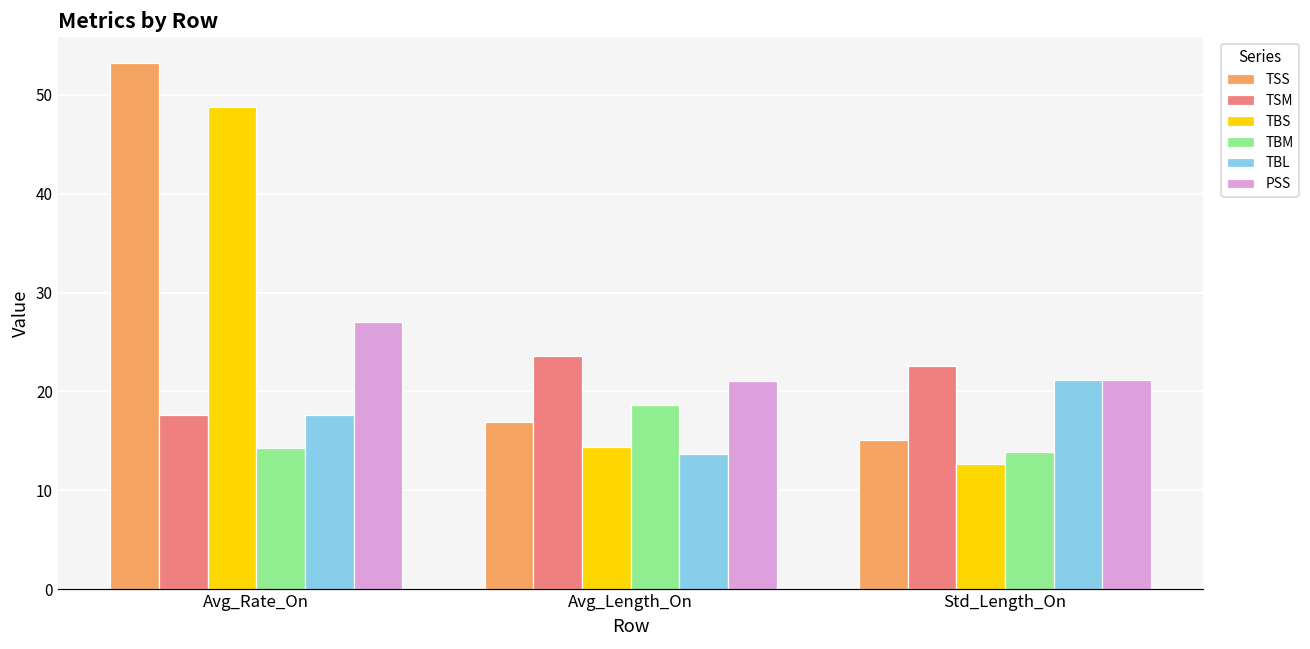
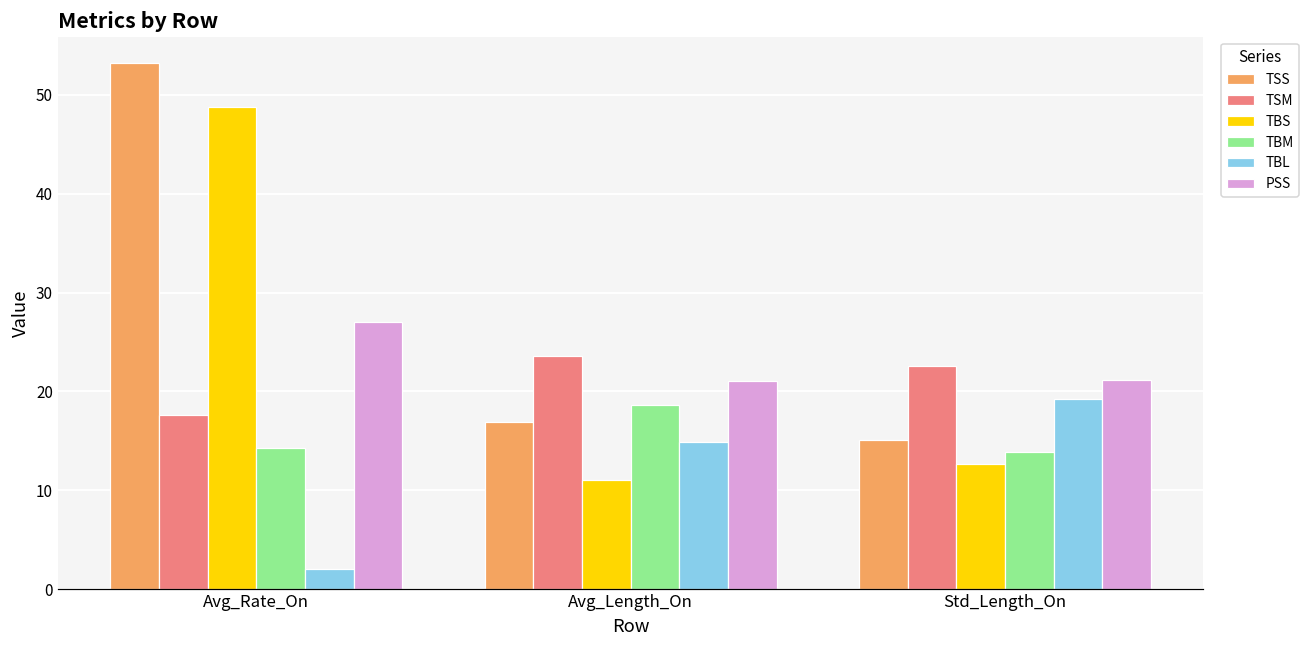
  {
    "TBS": {
      "Avg_Rate_On": 49,
-     "Avg_Length_On": 14,
+     "Avg_Length_On": 11,
      "Std_Length_On": 13
    },
    "TBM": {
      "Avg_Rate_On": 14,
      "Avg_Length_On": 19,
      "Std_Length_On": 14
    },
    "TBL": {
-     "Avg_Rate_On": 18,
-     "Avg_Length_On": 14,
-     "Std_Length_On": 21
+     "Avg_Rate_On": 2,
+     "Avg_Length_On": 15,
+     "Std_Length_On": 19
    },
    "PSS": {
      "Avg_Rate_On": 27,
      "Avg_Length_On": 21,
      "Std_Length_On": 21
    }
  }
